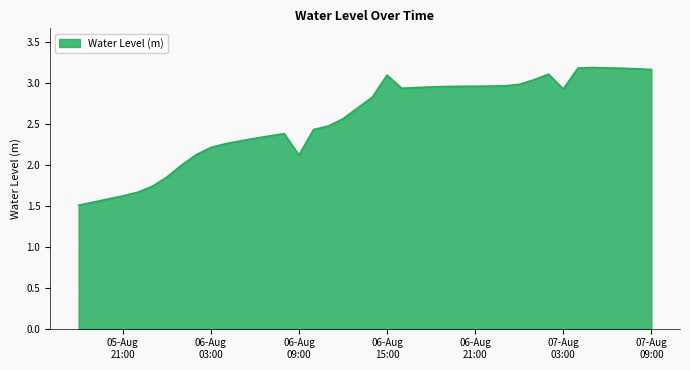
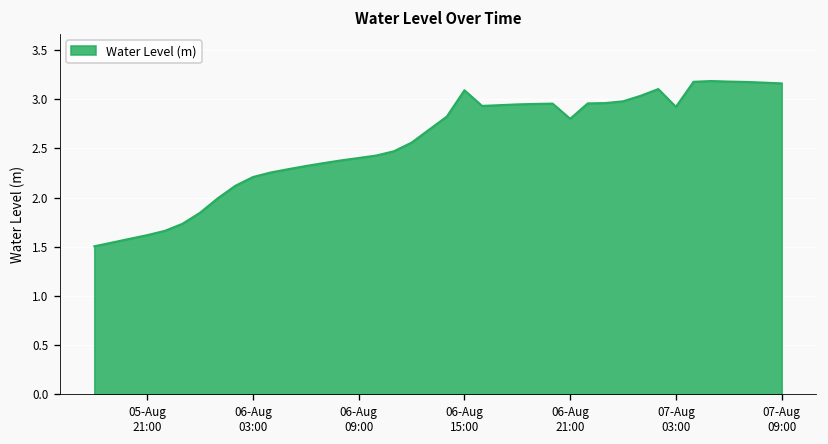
  {
    "05-Aug 21:00": 1.6,
    "06-Aug 03:00": 2.2,
-   "06-Aug 09:00": 2.1,
+   "06-Aug 09:00": 2.4,
    "06-Aug 15:00": 3.1,
-   "06-Aug 21:00": 3.0,
+   "06-Aug 21:00": 2.8,
    "07-Aug 03:00": 2.9,
    "07-Aug 09:00": 3.2
  }
